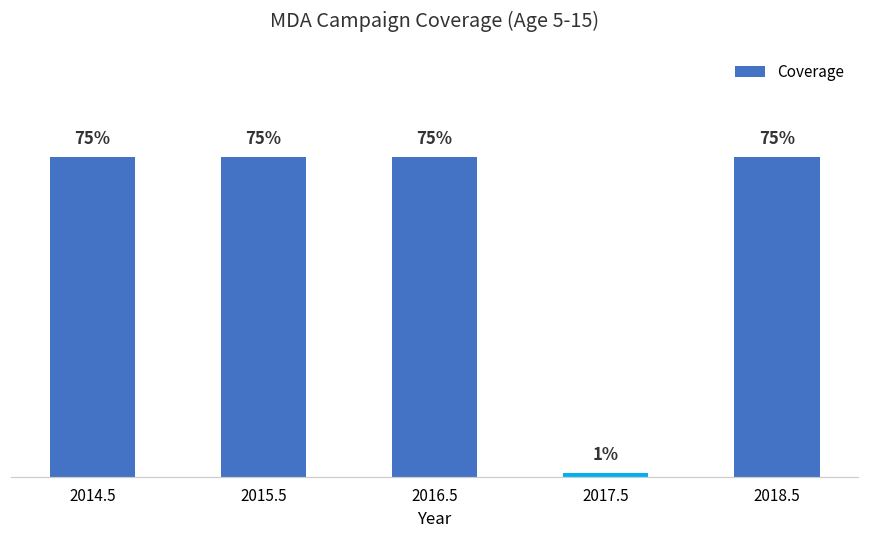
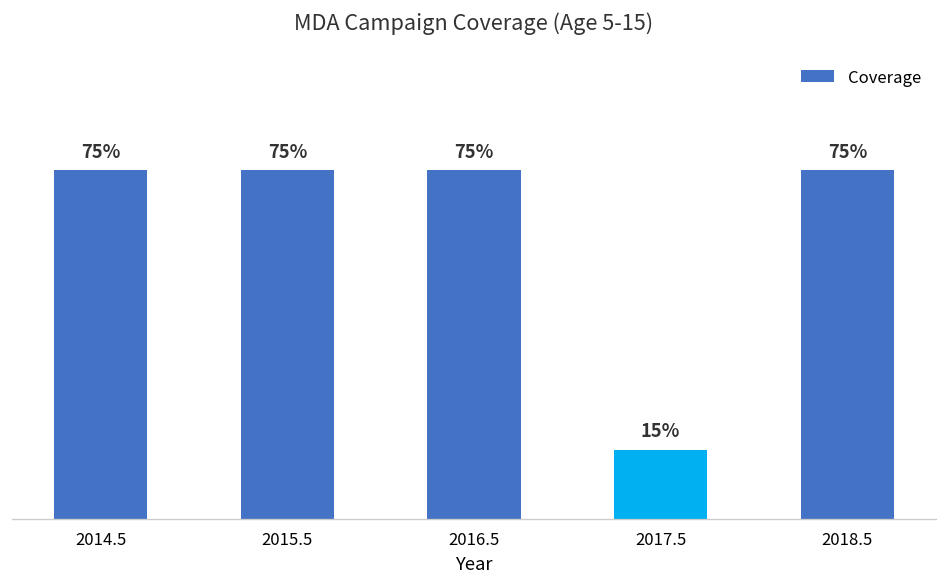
  {
    "2014.5": "75%",
    "2015.5": "75%",
    "2016.5": "75%",
-   "2017.5": "1%",
+   "2017.5": "15%",
    "2018.5": "75%"
  }
